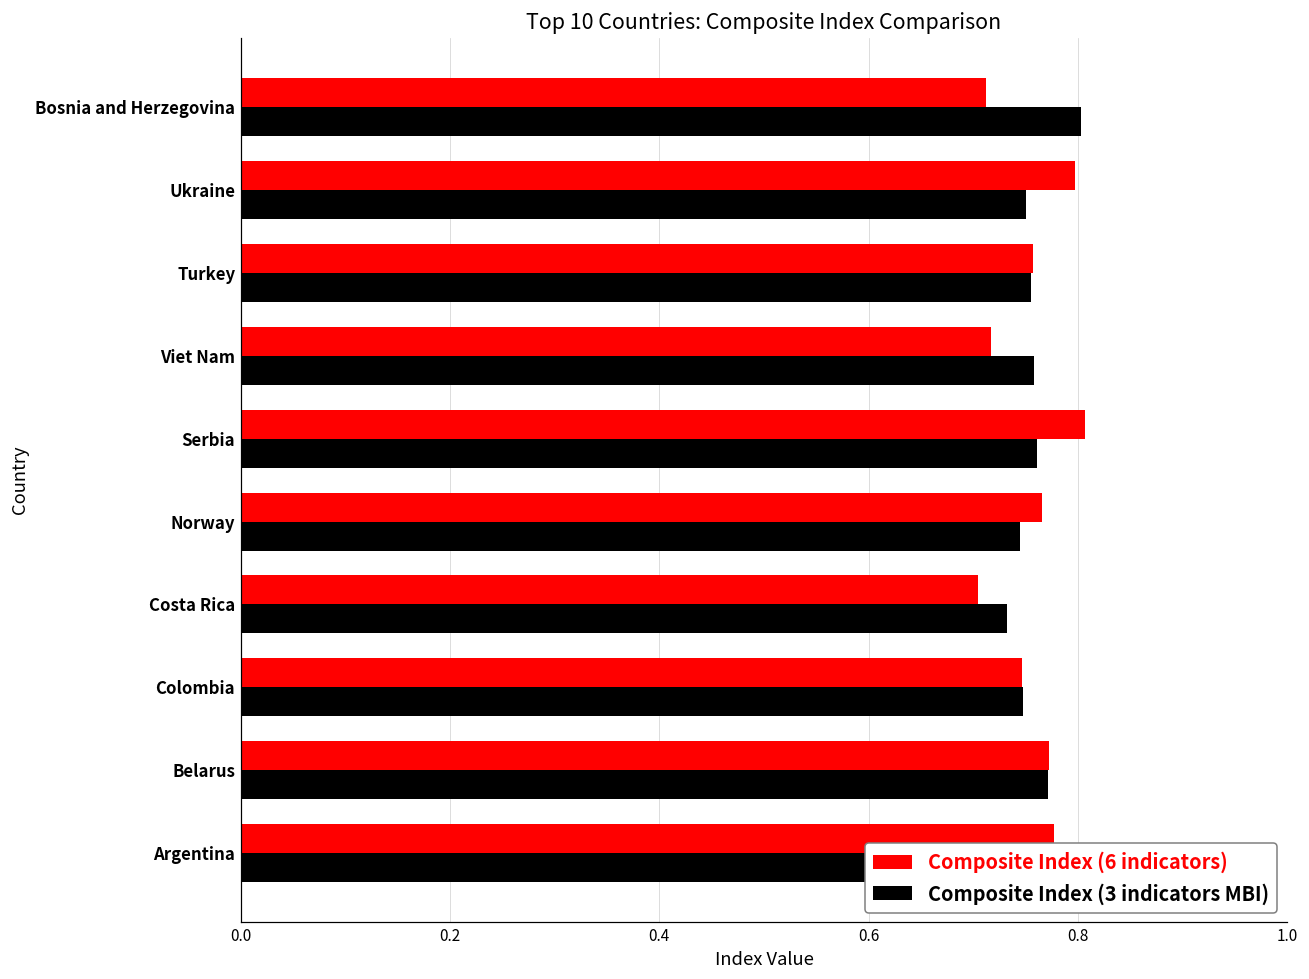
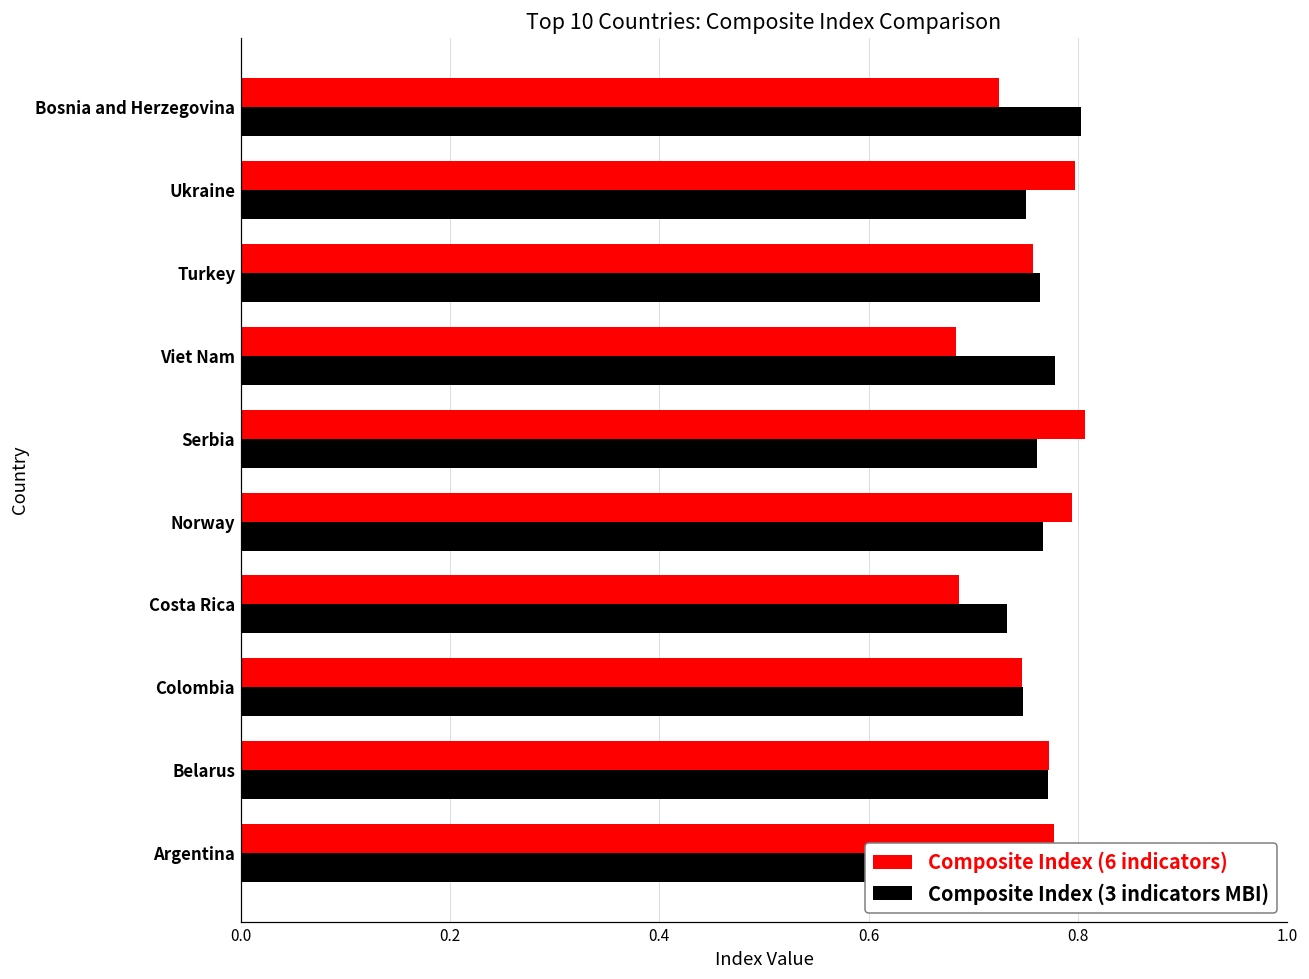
  {
    "Composite Index (6 indicators)": {
-     "Bosnia and Herzegovina": 0.71,
+     "Bosnia and Herzegovina": 0.72,
      "Ukraine": 0.80,
      "Turkey": 0.76,
-     "Viet Nam": 0.72,
+     "Viet Nam": 0.68,
      "Serbia": 0.81,
-     "Norway": 0.77,
-     "Costa Rica": 0.70,
+     "Norway": 0.79,
+     "Costa Rica": 0.69,
      "Colombia": 0.75,
      "Belarus": 0.77,
      "Argentina": 0.78
    },
    "Composite Index (3 indicators MBI)": {
      "Bosnia and Herzegovina": 0.80,
      "Ukraine": 0.75,
-     "Turkey": 0.75,
-     "Viet Nam": 0.76,
+     "Turkey": 0.76,
+     "Viet Nam": 0.78,
      "Serbia": 0.76,
-     "Norway": 0.75,
+     "Norway": 0.77,
      "Costa Rica": 0.73,
      "Colombia": 0.75,
      "Belarus": 0.77
    }
  }
